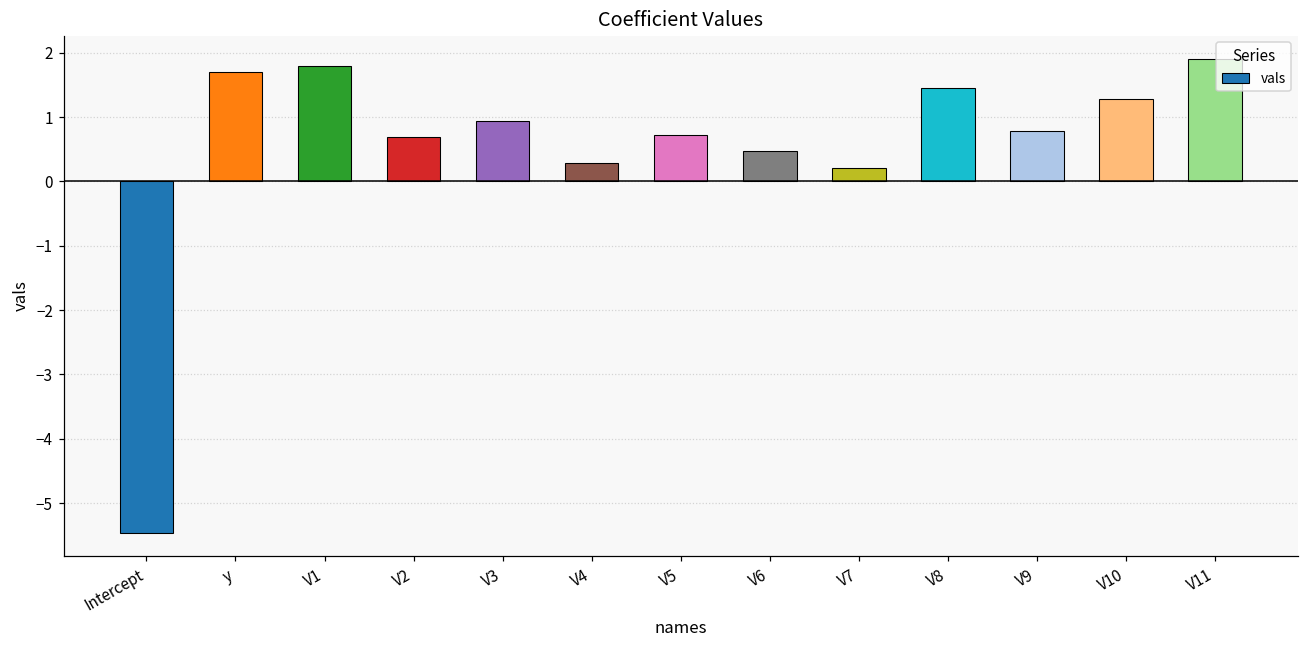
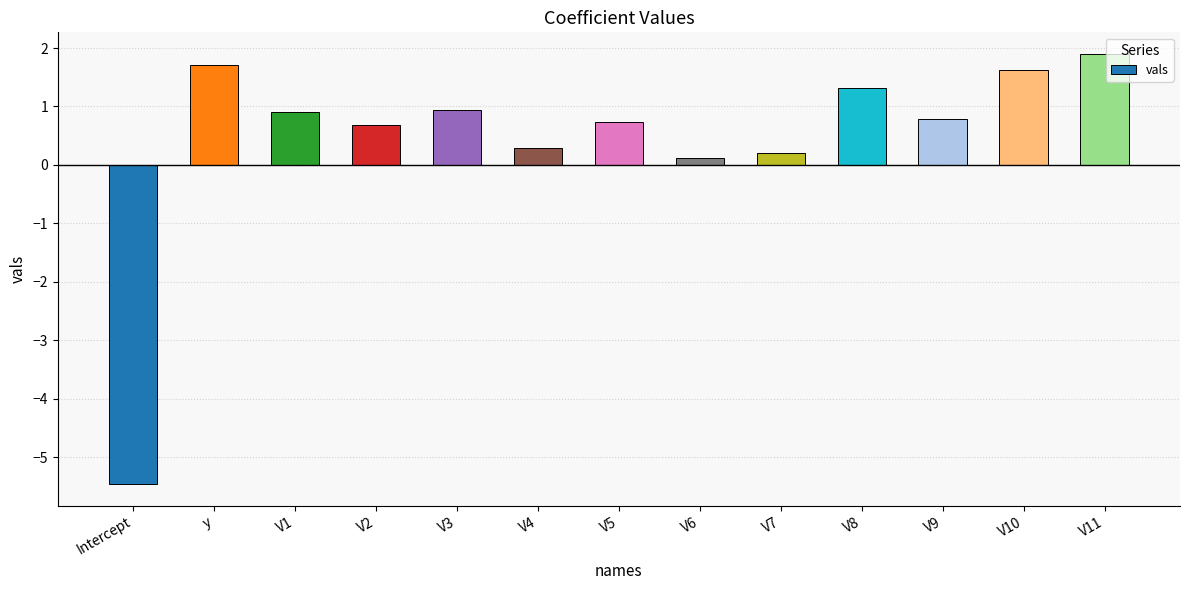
  {
    "Intercept": -5.5,
    "y": 1.7,
-   "V1": 1.8,
+   "V1": 0.9,
    "V2": 0.7,
    "V3": 0.9,
    "V4": 0.3,
    "V5": 0.7,
-   "V6": 0.5,
+   "V6": 0.1,
    "V7": 0.2,
-   "V8": 1.4,
+   "V8": 1.3,
    "V9": 0.8,
-   "V10": 1.3,
+   "V10": 1.6,
    "V11": 1.9
  }
